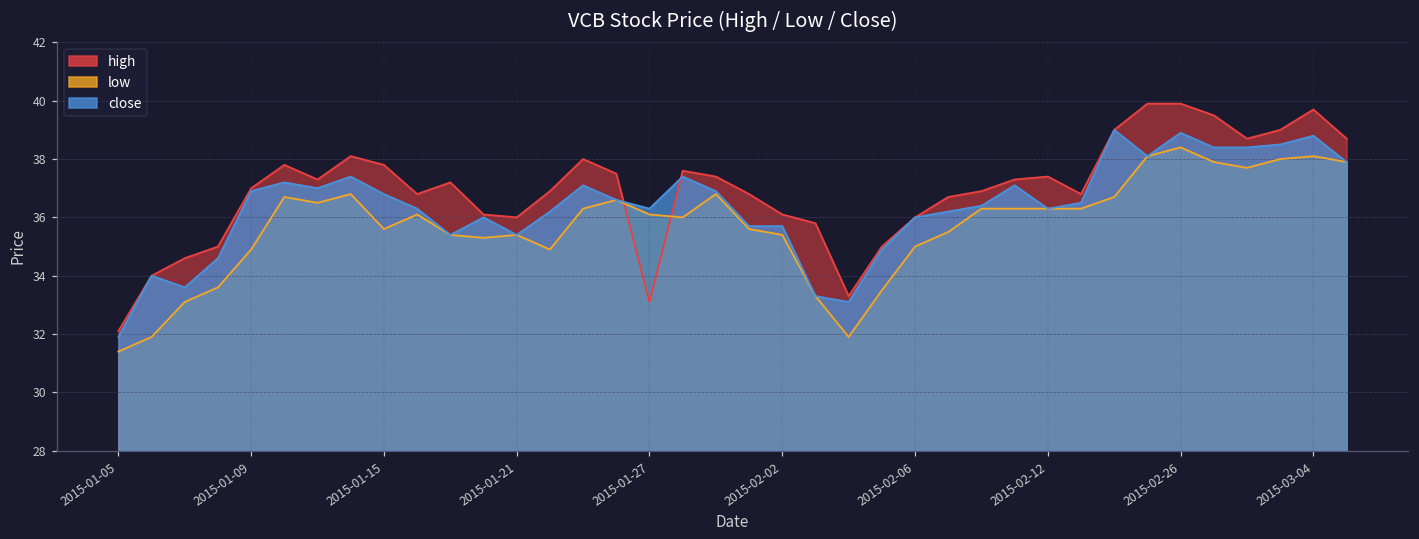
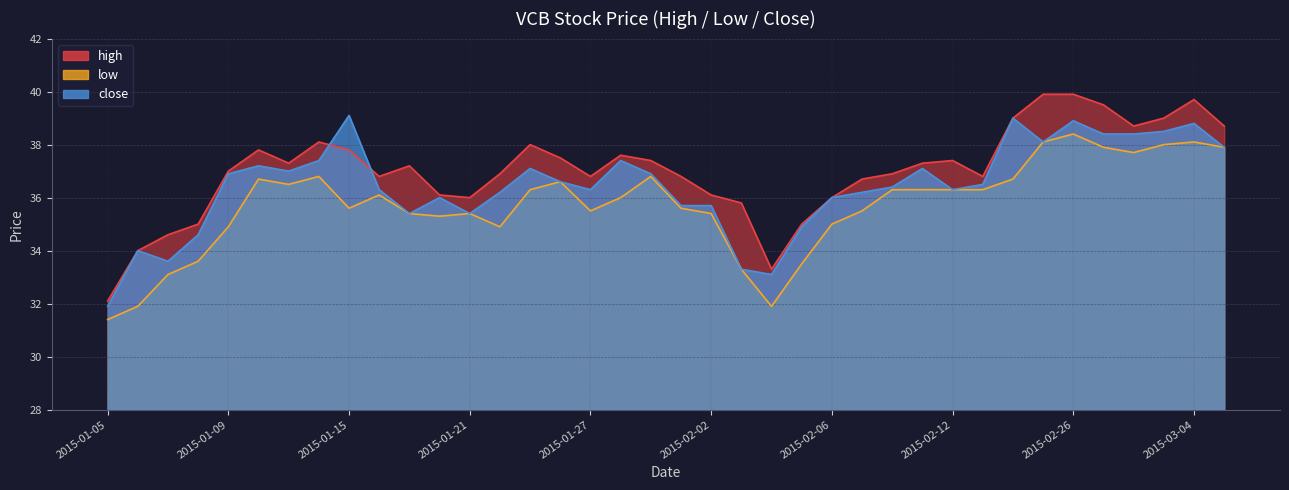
  {
    "high": {
      "2015-01-05": 32.1,
      "2015-01-09": 37.0,
      "2015-01-15": 37.8,
      "2015-01-21": 36.0,
-     "2015-01-27": 33.1,
+     "2015-01-27": 36.8,
      "2015-02-02": 36.1,
      "2015-02-12": 37.4,
      "2015-02-26": 39.9,
      "2015-03-04": 39.7
    },
    "low": {
      "2015-01-05": 31.4,
      "2015-01-09": 34.9,
      "2015-01-15": 35.6,
-     "2015-01-27": 36.1,
+     "2015-01-27": 35.5,
      "2015-02-02": 35.4,
      "2015-02-06": 35.0,
      "2015-02-26": 38.4,
      "2015-03-04": 38.1
    },
    "close": {
      "2015-01-05": 31.9,
      "2015-01-09": 36.9,
-     "2015-01-15": 36.8,
+     "2015-01-15": 39.1,
      "2015-01-27": 36.3,
      "2015-02-02": 35.7,
      "2015-02-26": 38.9,
      "2015-03-04": 38.8
    }
  }
